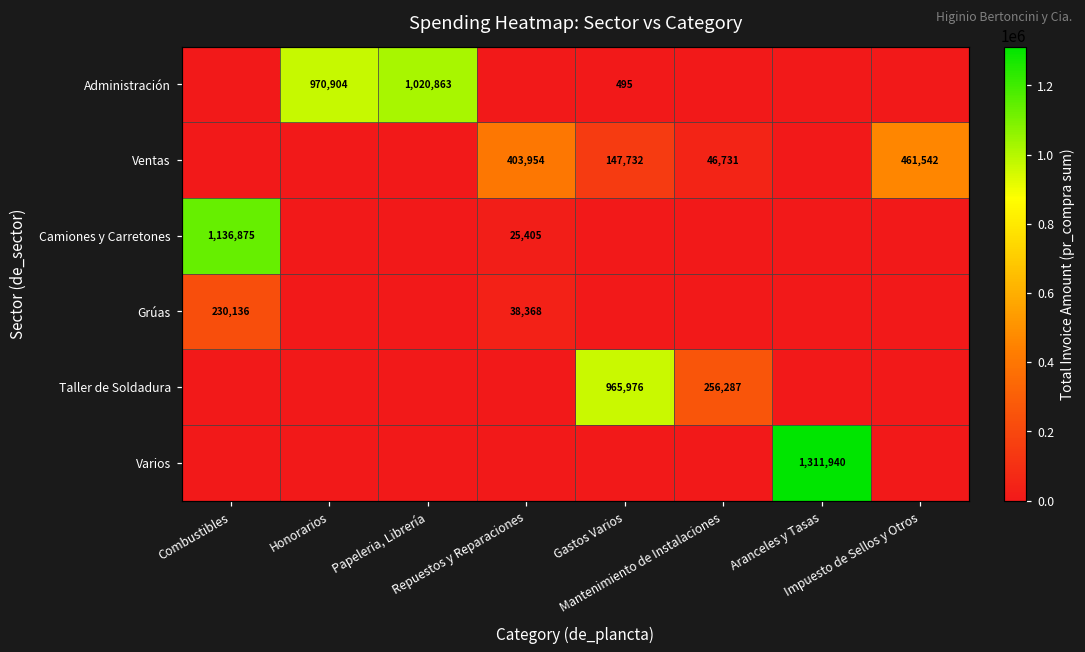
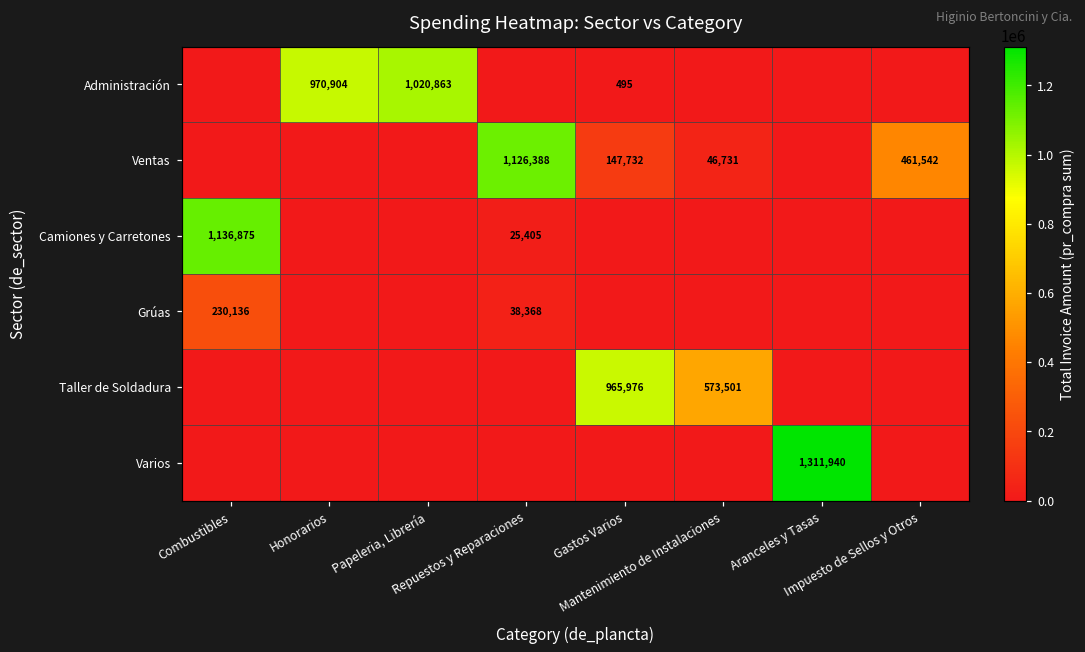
  {
    "Administración": {
      "Honorarios": "970,904",
      "Papeleria, Librería": "1,020,863",
      "Gastos Varios": "495"
    },
    "Ventas": {
-     "Repuestos y Reparaciones": "403,954",
+     "Repuestos y Reparaciones": "1,126,388",
      "Gastos Varios": "147,732",
      "Mantenimiento de Instalaciones": "46,731",
      "Impuesto de Sellos y Otros": "461,542"
    },
    "Camiones y Carretones": {
      "Combustibles": "1,136,875",
      "Repuestos y Reparaciones": "25,405"
    },
    "Grúas": {
      "Combustibles": "230,136",
      "Repuestos y Reparaciones": "38,368"
    },
    "Taller de Soldadura": {
      "Gastos Varios": "965,976",
-     "Mantenimiento de Instalaciones": "256,287"
+     "Mantenimiento de Instalaciones": "573,501"
    },
    "Varios": {
      "Aranceles y Tasas": "1,311,940"
    }
  }
